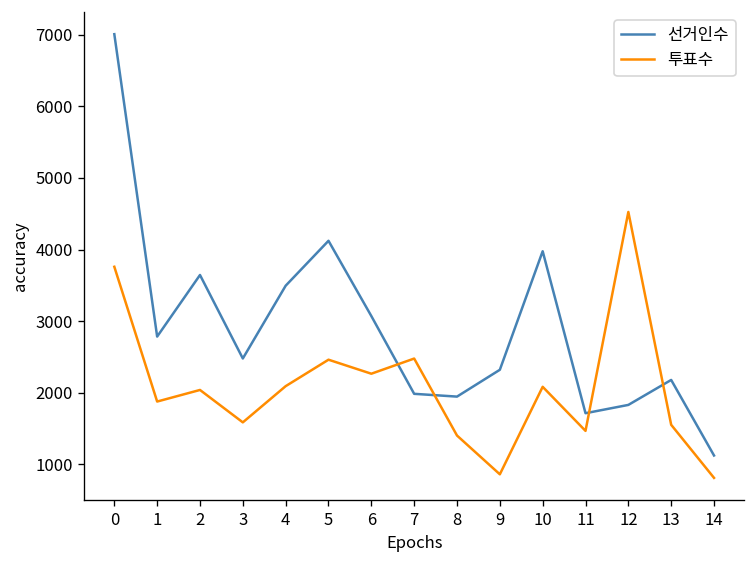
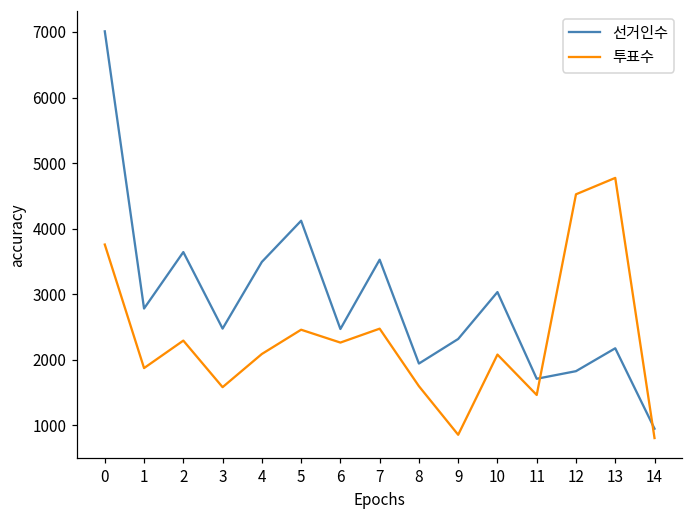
  {
    "선거인수": {
      "0": 7000,
      "1": 2800,
      "2": 3600,
      "3": 2500,
      "4": 3500,
      "5": 4100,
-     "6": 3100,
-     "7": 2000,
+     "6": 2500,
+     "7": 3500,
      "8": 1900,
      "9": 2300,
-     "10": 4000,
+     "10": 3000,
      "11": 1700,
      "12": 1800,
      "13": 2200,
-     "14": 1100
+     "14": 1000
    },
    "투표수": {
      "0": 3800,
      "1": 1900,
-     "2": 2000,
+     "2": 2300,
      "3": 1600,
      "4": 2100,
      "5": 2500,
      "6": 2300,
      "7": 2500,
-     "8": 1400,
+     "8": 1600,
      "9": 900,
      "10": 2100,
      "11": 1500,
      "12": 4500,
-     "13": 1600,
+     "13": 4800,
      "14": 800
    }
  }
